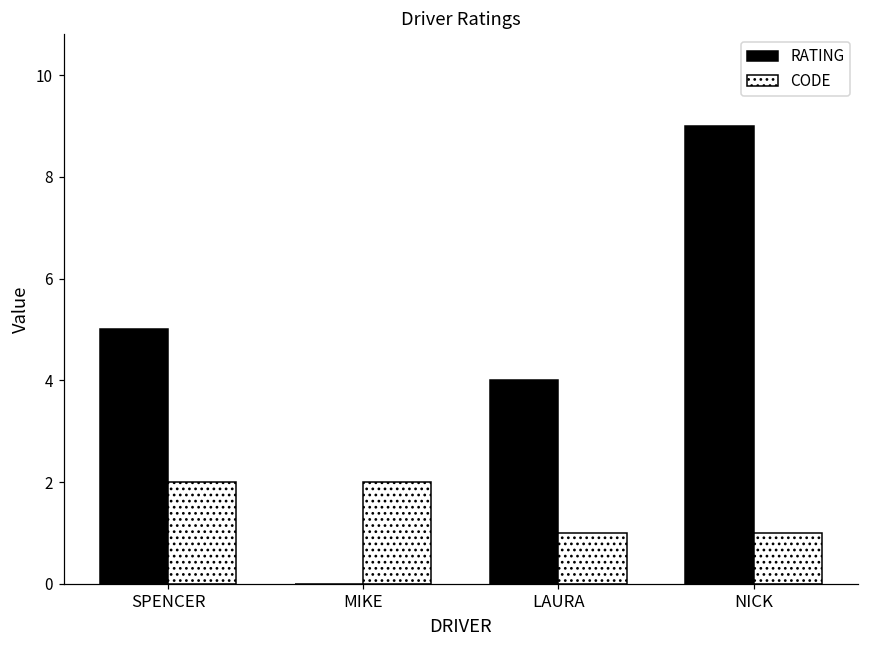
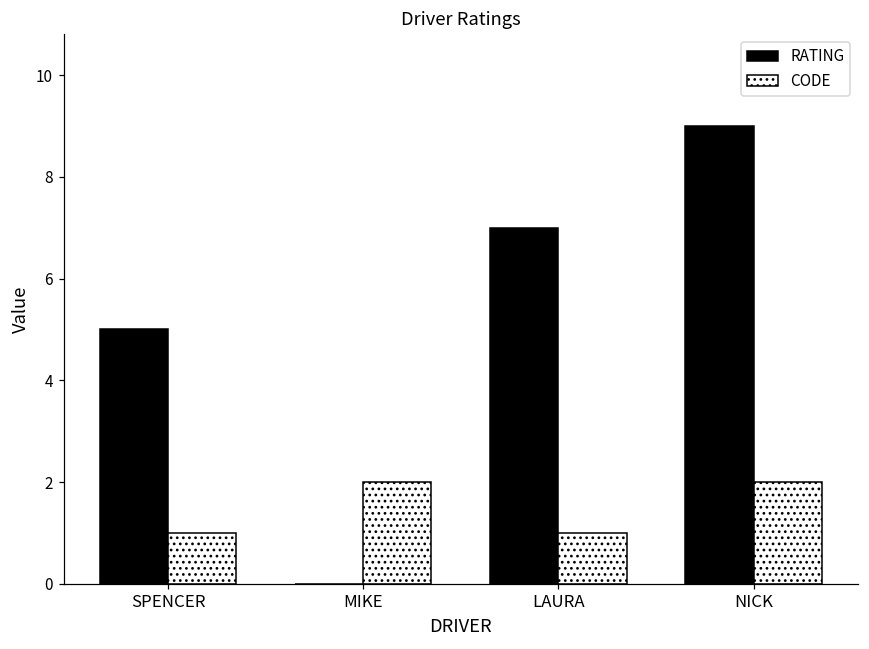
  {
    "RATING": {
      "SPENCER": 5,
      "MIKE": 0,
-     "LAURA": 4,
+     "LAURA": 7,
      "NICK": 9
    },
    "CODE": {
-     "SPENCER": 2,
+     "SPENCER": 1,
      "MIKE": 2,
      "LAURA": 1,
-     "NICK": 1
+     "NICK": 2
    }
  }
